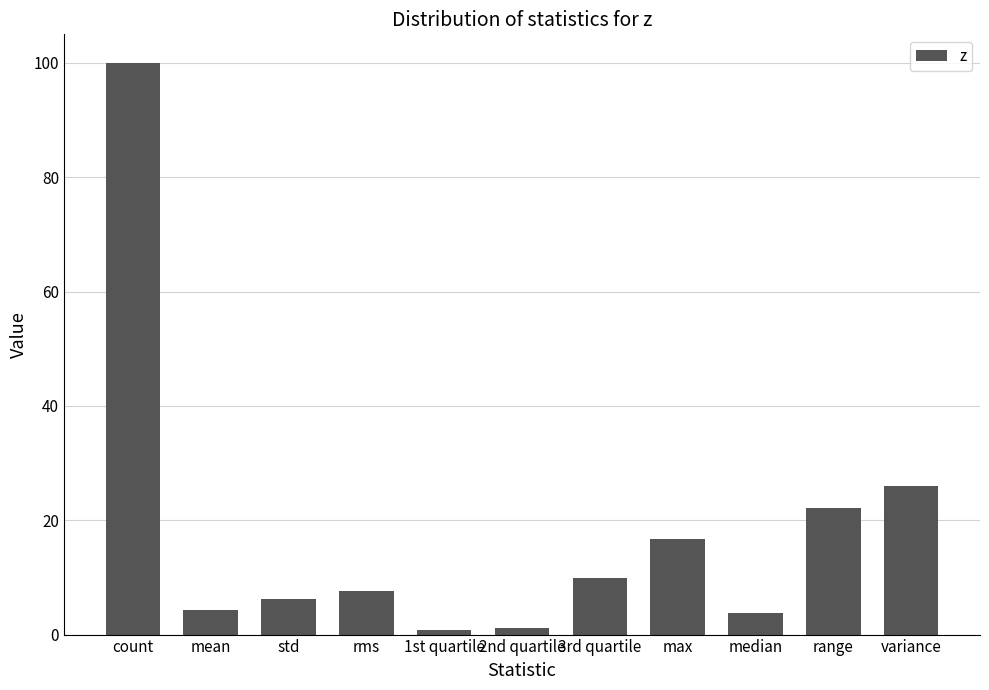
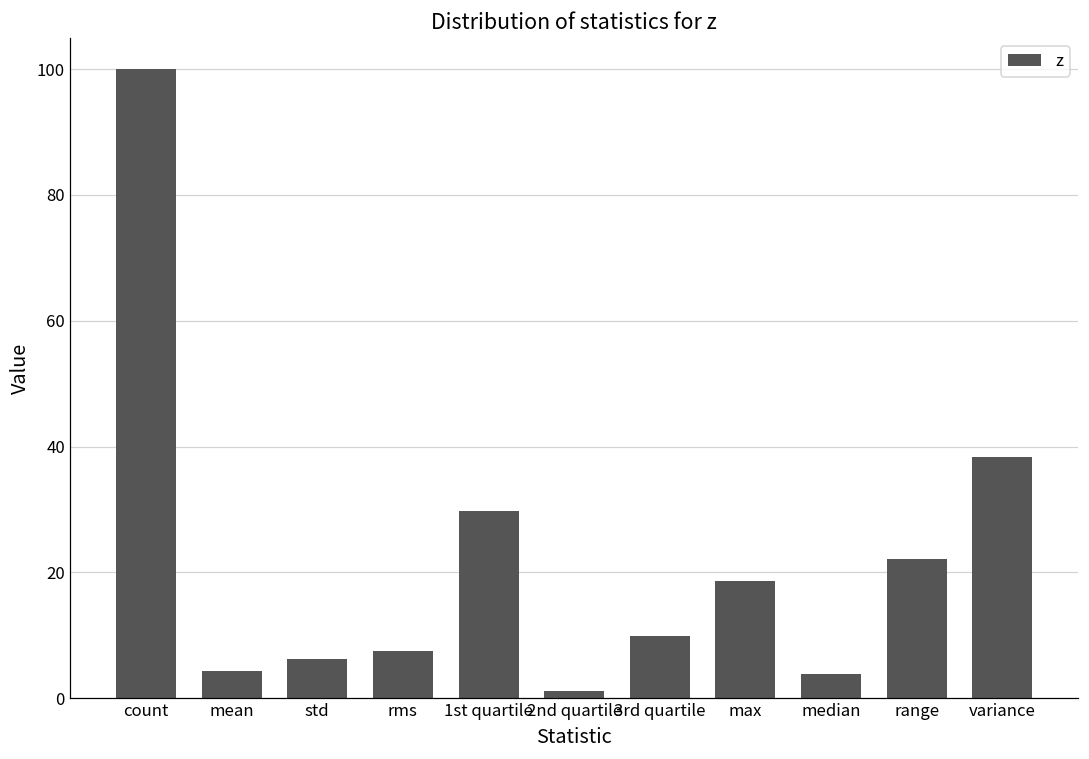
  {
    "count": 100,
    "mean": 4,
    "std": 6,
    "rms": 8,
-   "1st quartile": 1,
+   "1st quartile": 30,
    "2nd quartile": 1,
    "3rd quartile": 10,
-   "max": 17,
+   "max": 19,
    "median": 4,
    "range": 22,
-   "variance": 26
+   "variance": 38
  }
